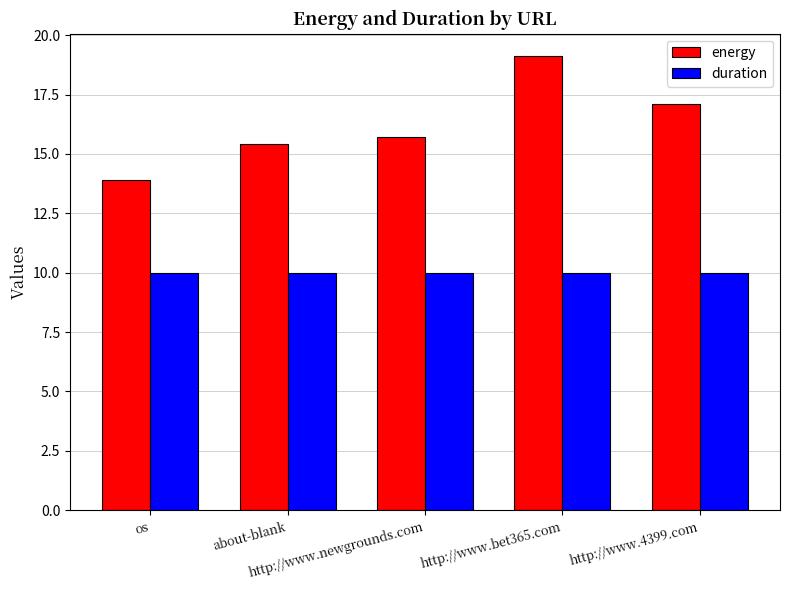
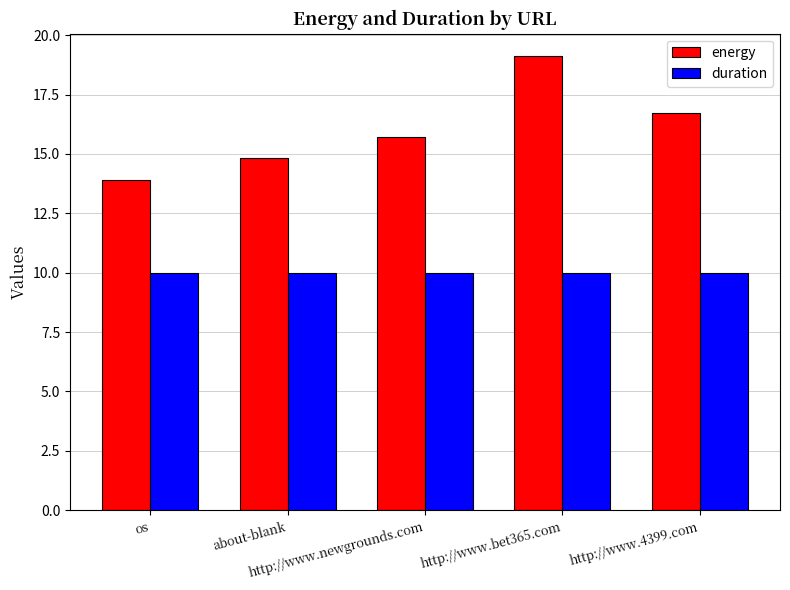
  {
    "energy": {
      "os": 13.9,
-     "about-blank": 15.4,
+     "about-blank": 14.8,
      "http://www.newgrounds.com": 15.7,
      "http://www.bet365.com": 19.1,
-     "http://www.4399.com": 17.1
+     "http://www.4399.com": 16.7
    },
    "duration": {
      "os": 10.0,
      "about-blank": 10.0,
      "http://www.newgrounds.com": 10.0,
      "http://www.bet365.com": 10.0,
      "http://www.4399.com": 10.0
    }
  }
